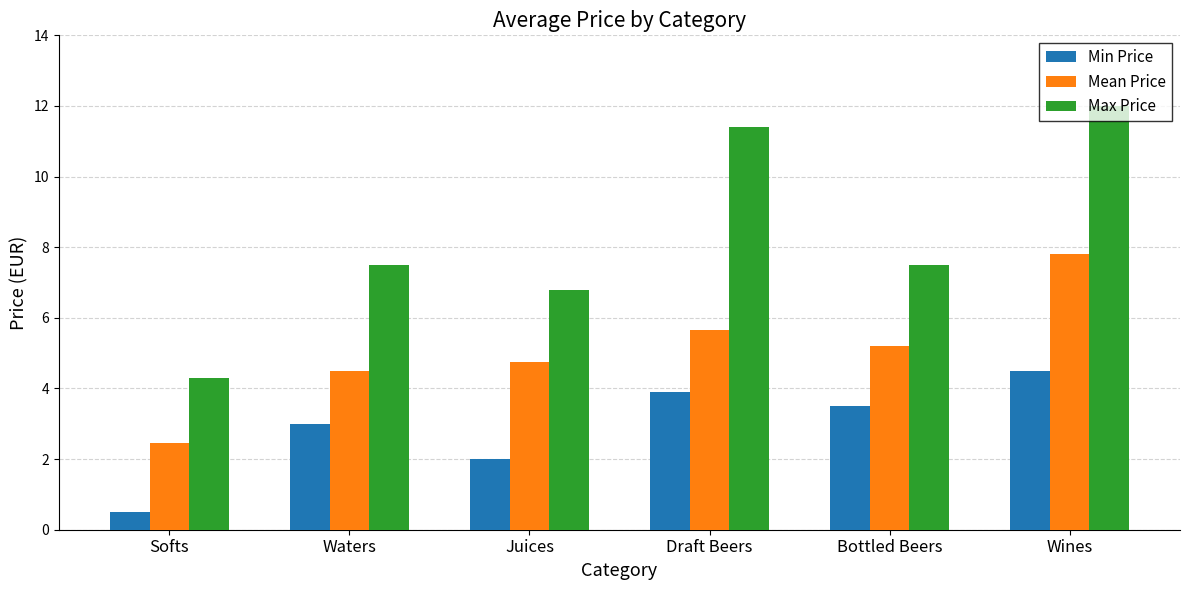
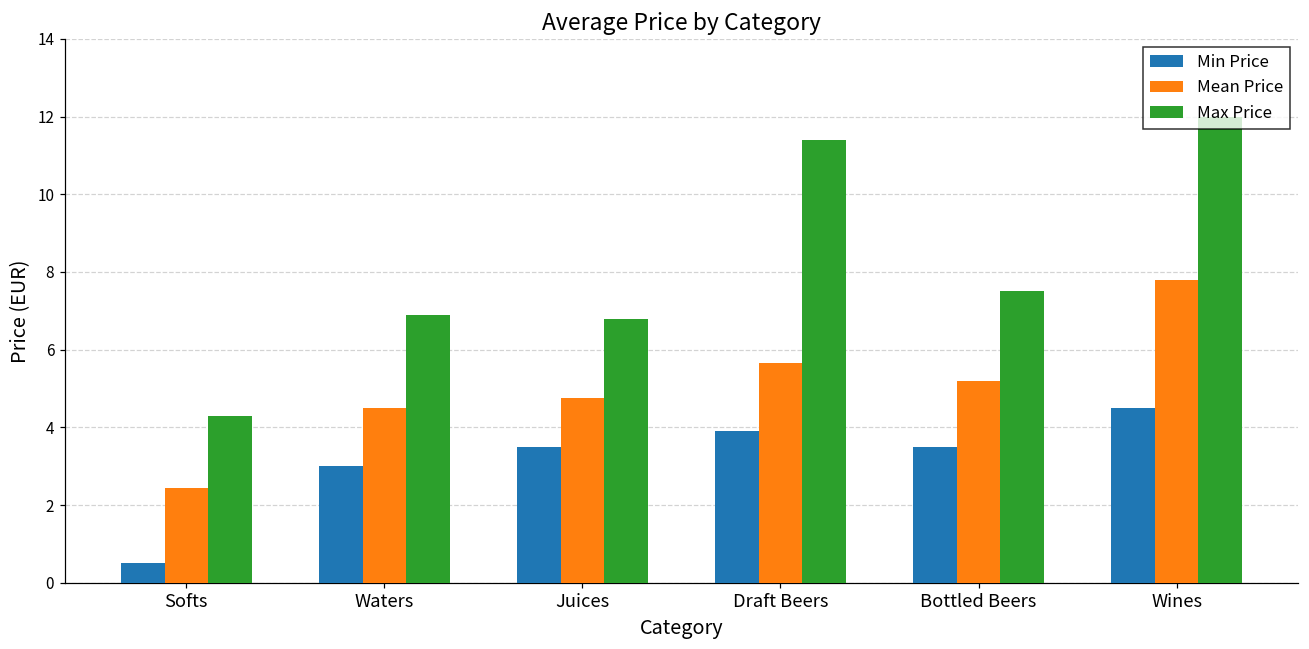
  {
    "Min Price": {
      "Softs": 0.5,
      "Waters": 3.0,
-     "Juices": 2.0,
+     "Juices": 3.5,
      "Draft Beers": 3.9,
      "Bottled Beers": 3.5,
      "Wines": 4.5
    },
    "Mean Price": {
      "Softs": 2.5,
      "Waters": 4.5,
      "Juices": 4.8,
      "Draft Beers": 5.7,
      "Bottled Beers": 5.2,
      "Wines": 7.8
    },
    "Max Price": {
      "Softs": 4.3,
-     "Waters": 7.5,
+     "Waters": 6.9,
      "Juices": 6.8,
      "Draft Beers": 11.4,
      "Bottled Beers": 7.5
    }
  }
